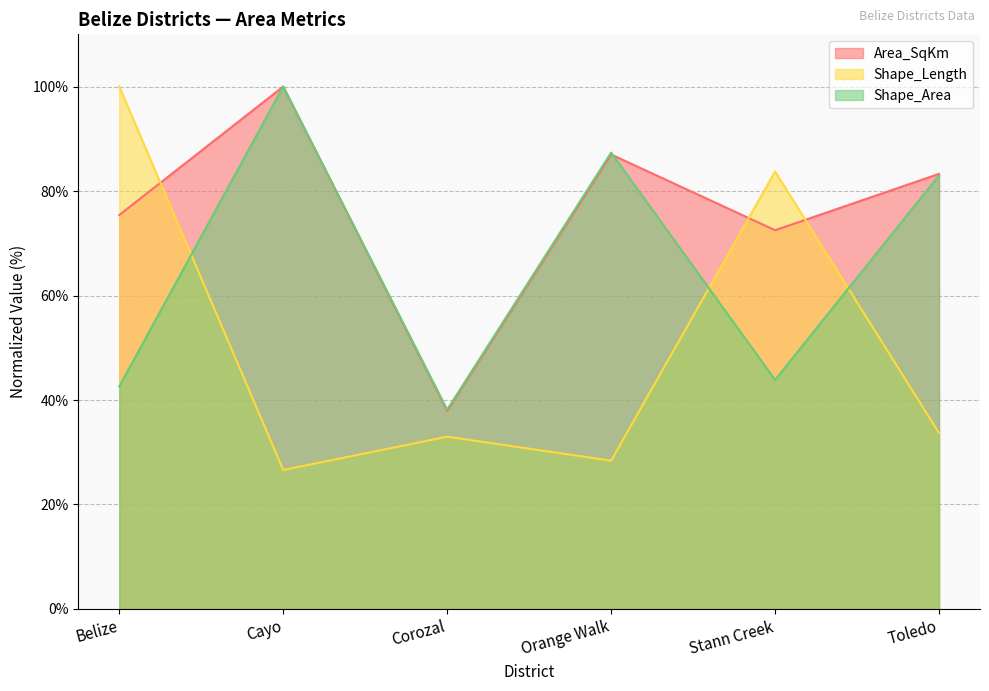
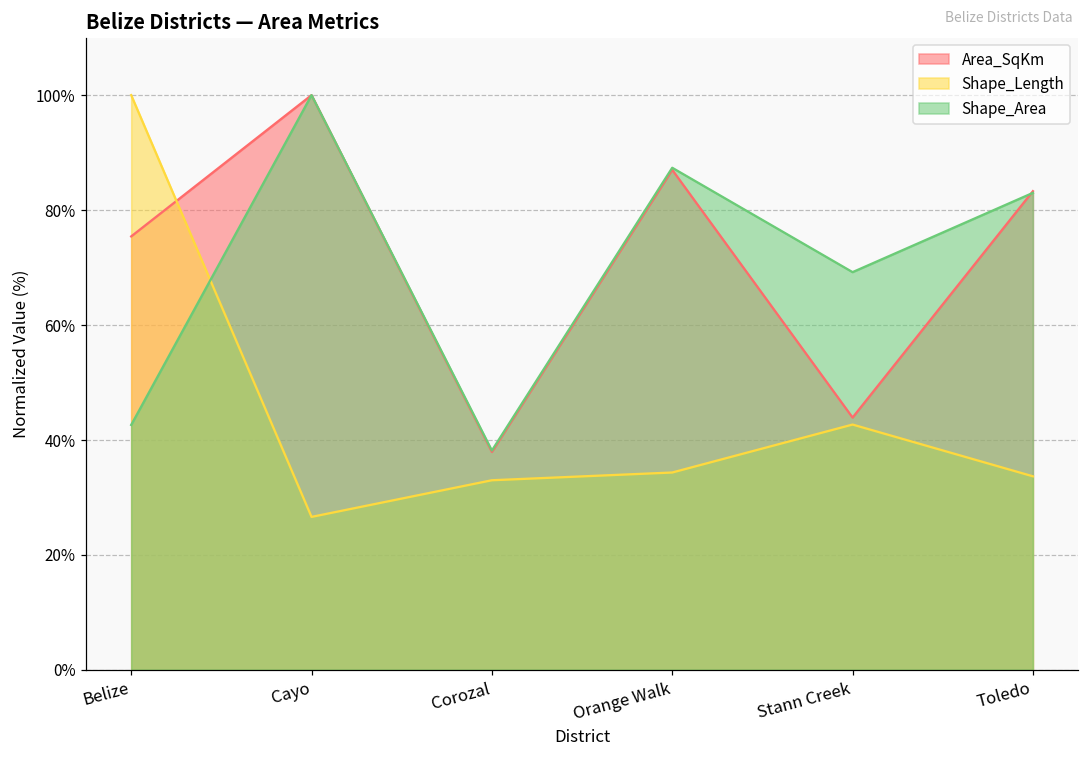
  {
    "Area_SqKm": {
      "Belize": "75%",
-     "Stann Creek": "73%"
+     "Stann Creek": "44%"
    },
    "Shape_Length": {
      "Belize": "100%",
      "Cayo": "27%",
      "Corozal": "33%",
-     "Orange Walk": "28%",
-     "Stann Creek": "84%",
+     "Orange Walk": "34%",
+     "Stann Creek": "43%",
      "Toledo": "34%"
    },
    "Shape_Area": {
      "Belize": "43%",
-     "Stann Creek": "44%"
+     "Stann Creek": "69%"
    }
  }
